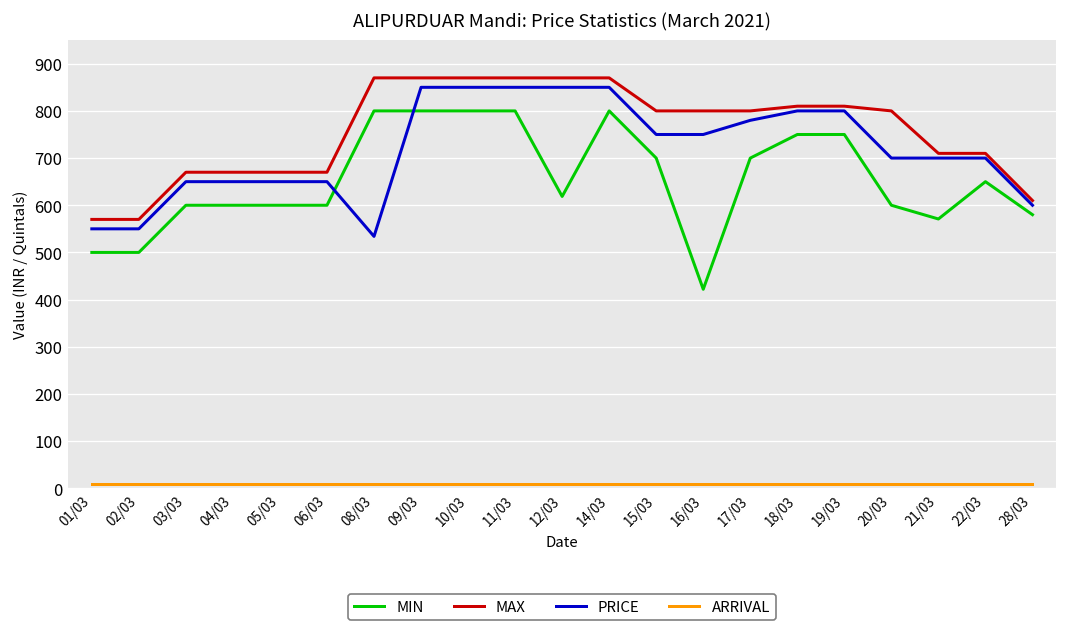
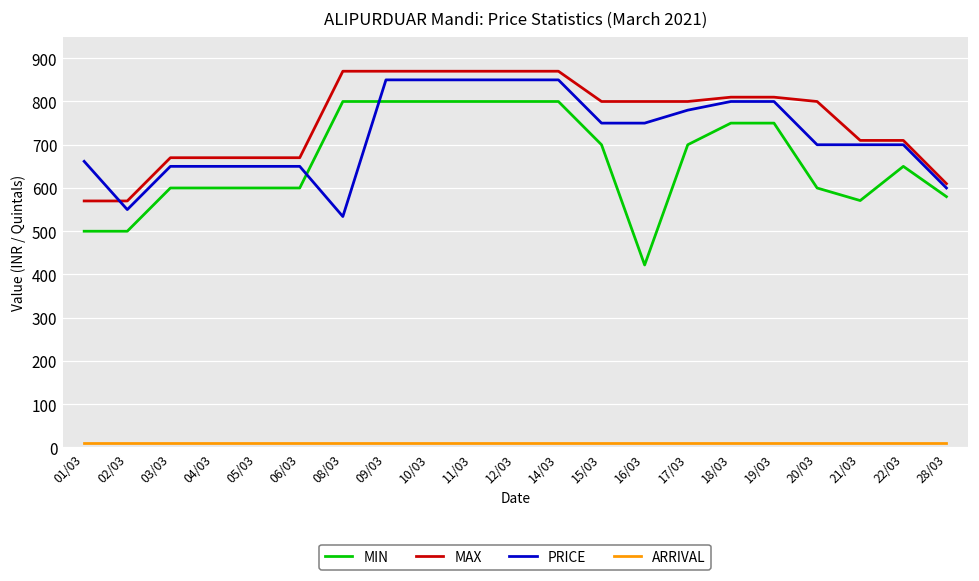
  {
    "MIN": {
      "01/03": 500,
      "02/03": 500,
      "03/03": 600,
      "04/03": 600,
      "05/03": 600,
      "06/03": 600,
      "08/03": 800,
      "09/03": 800,
      "10/03": 800,
      "11/03": 800,
-     "12/03": 620,
+     "12/03": 800,
      "14/03": 800,
      "15/03": 700,
      "16/03": 420,
      "17/03": 700,
      "18/03": 750,
      "19/03": 750,
      "20/03": 600,
      "21/03": 570,
      "22/03": 650,
      "28/03": 580
    },
    "MAX": {
      "01/03": 570,
      "02/03": 570,
      "03/03": 670,
      "04/03": 670,
      "05/03": 670,
      "06/03": 670,
      "08/03": 870,
      "09/03": 870,
      "10/03": 870,
      "11/03": 870,
      "12/03": 870,
      "14/03": 870,
      "15/03": 800,
      "16/03": 800,
      "17/03": 800,
      "18/03": 810,
      "19/03": 810,
      "20/03": 800,
      "21/03": 710,
      "22/03": 710,
      "28/03": 610
    },
    "PRICE": {
-     "01/03": 550,
+     "01/03": 660,
      "02/03": 550,
      "03/03": 650,
      "04/03": 650,
      "05/03": 650,
      "06/03": 650,
      "08/03": 530,
      "09/03": 850,
      "10/03": 850,
      "11/03": 850,
      "12/03": 850,
      "14/03": 850,
      "15/03": 750,
      "16/03": 750,
      "17/03": 780,
      "18/03": 800,
      "19/03": 800,
      "20/03": 700,
      "21/03": 700,
      "22/03": 700,
      "28/03": 600
    },
    "ARRIVAL": {
      "01/03": 10,
      "02/03": 10,
      "03/03": 10,
      "04/03": 10,
      "05/03": 10,
      "06/03": 10,
      "08/03": 10,
      "09/03": 10,
      "10/03": 10,
      "11/03": 10,
      "12/03": 10,
      "14/03": 10,
      "15/03": 10,
      "16/03": 10,
      "17/03": 10,
      "18/03": 10,
      "19/03": 10,
      "20/03": 10,
      "21/03": 10,
      "22/03": 10,
      "28/03": 10
    }
  }
